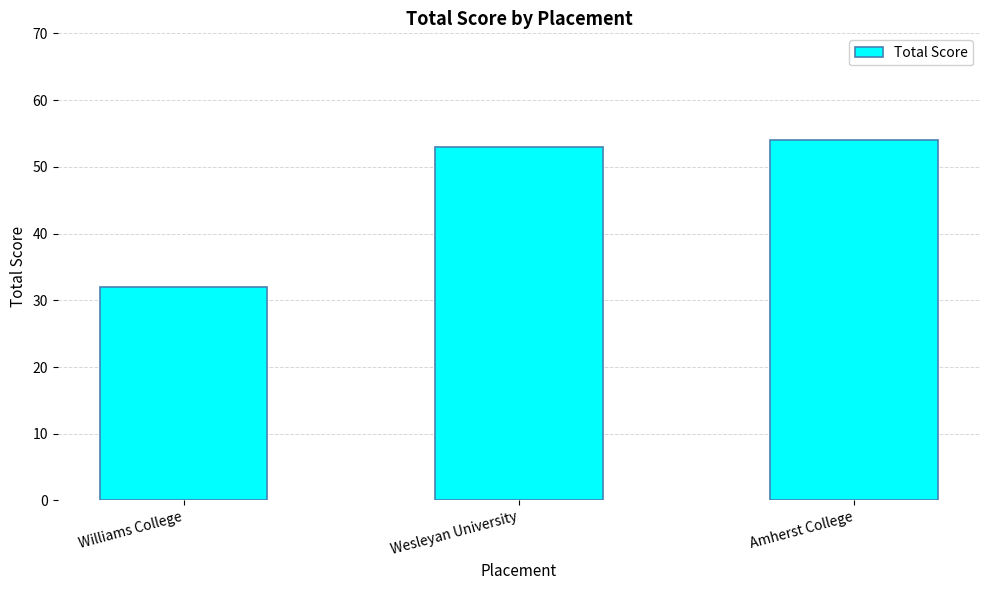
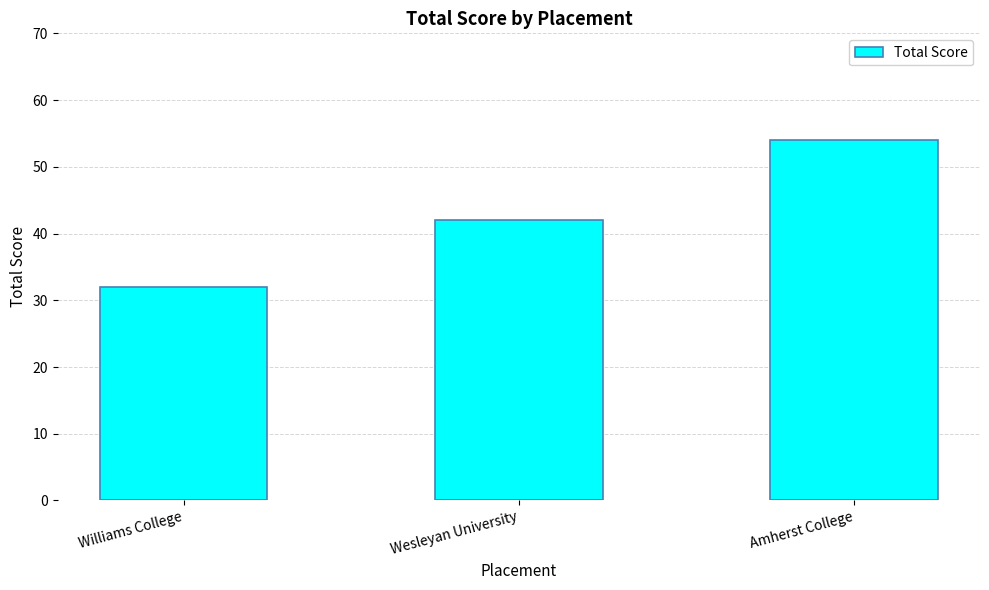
  {
    "Williams College": 32,
-   "Wesleyan University": 53,
+   "Wesleyan University": 42,
    "Amherst College": 54
  }
